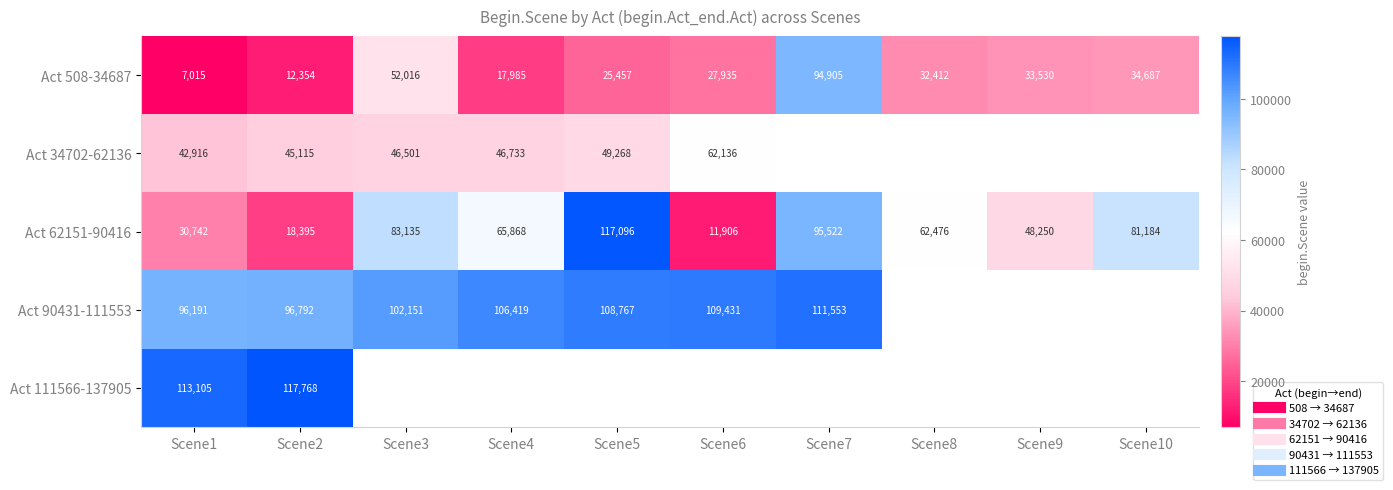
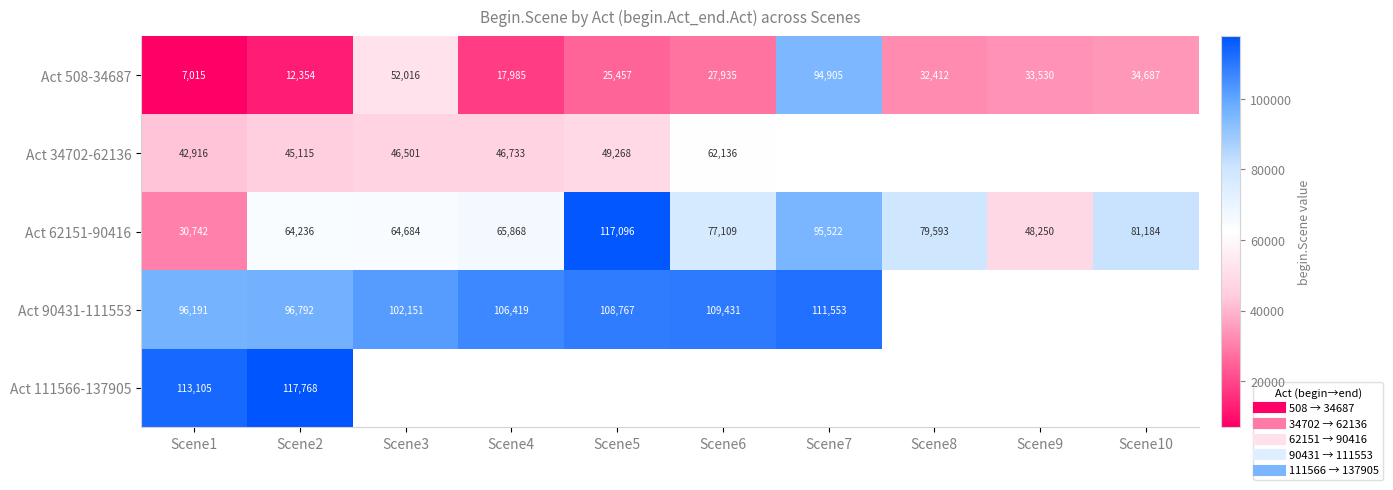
  {
    "Act 508-34687": {
      "Scene1": "7,015",
      "Scene2": "12,354",
      "Scene3": "52,016",
      "Scene4": "17,985",
      "Scene5": "25,457",
      "Scene6": "27,935",
      "Scene7": "94,905",
      "Scene8": "32,412",
      "Scene9": "33,530",
      "Scene10": "34,687"
    },
    "Act 34702-62136": {
      "Scene1": "42,916",
      "Scene2": "45,115",
      "Scene3": "46,501",
      "Scene4": "46,733",
      "Scene5": "49,268",
      "Scene6": "62,136"
    },
    "Act 62151-90416": {
      "Scene1": "30,742",
-     "Scene2": "18,395",
-     "Scene3": "83,135",
+     "Scene2": "64,236",
+     "Scene3": "64,684",
      "Scene4": "65,868",
      "Scene5": "117,096",
-     "Scene6": "11,906",
+     "Scene6": "77,109",
      "Scene7": "95,522",
-     "Scene8": "62,476",
+     "Scene8": "79,593",
      "Scene9": "48,250",
      "Scene10": "81,184"
    },
    "Act 90431-111553": {
      "Scene1": "96,191",
      "Scene2": "96,792",
      "Scene3": "102,151",
      "Scene4": "106,419",
      "Scene5": "108,767",
      "Scene6": "109,431",
      "Scene7": "111,553"
    },
    "Act 111566-137905": {
      "Scene1": "113,105",
      "Scene2": "117,768"
    }
  }
